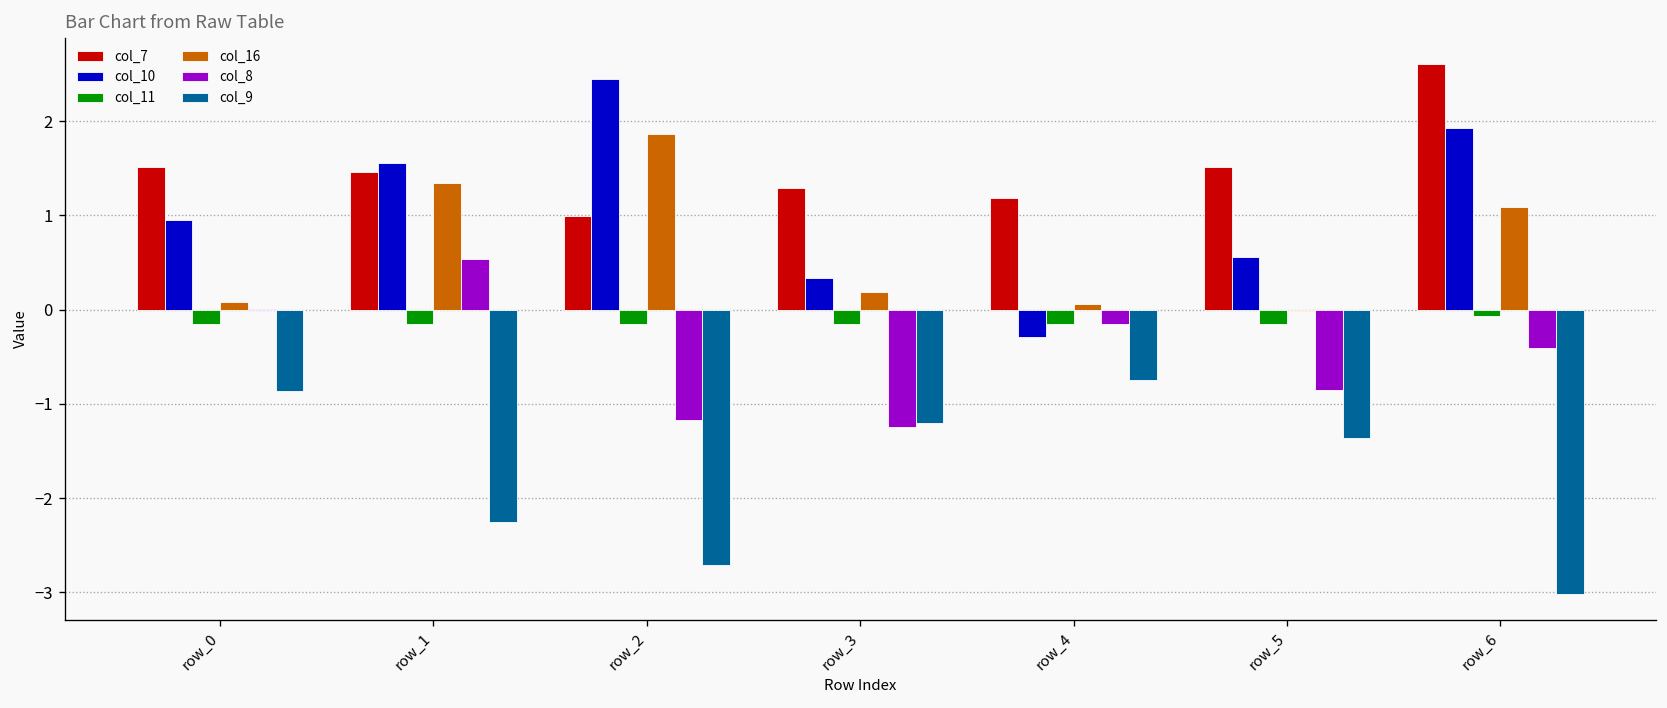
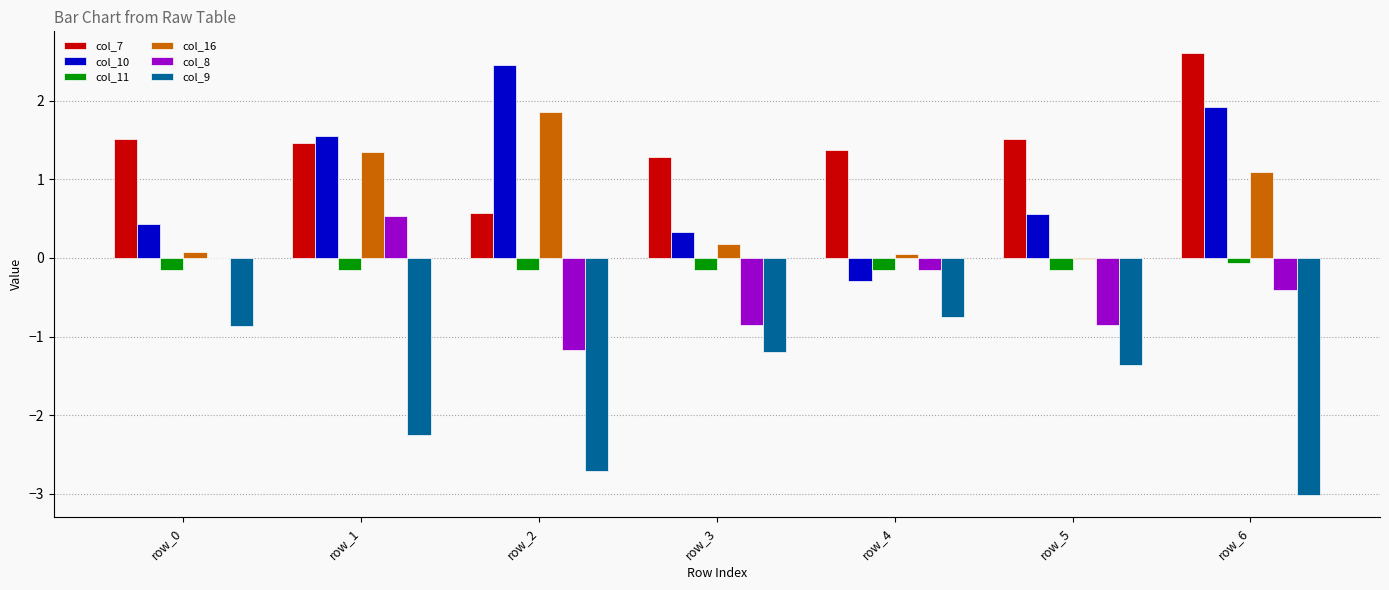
  {
    "col_7": {
      "row_0": 1.5,
      "row_1": 1.5,
-     "row_2": 1.0,
+     "row_2": 0.6,
      "row_3": 1.3,
-     "row_4": 1.2,
+     "row_4": 1.4,
      "row_5": 1.5,
      "row_6": 2.6
    },
    "col_10": {
-     "row_0": 0.9,
+     "row_0": 0.4,
      "row_1": 1.6,
      "row_2": 2.5,
      "row_3": 0.3,
      "row_4": -0.3,
      "row_5": 0.6,
      "row_6": 1.9
    },
    "col_11": {
      "row_0": -0.2,
      "row_1": -0.2,
      "row_2": -0.2,
      "row_3": -0.2,
      "row_4": -0.2,
      "row_5": -0.2,
      "row_6": -0.1
    },
    "col_16": {
      "row_0": 0.1,
      "row_1": 1.3,
      "row_2": 1.9,
      "row_3": 0.2,
      "row_4": 0.1,
      "row_6": 1.1
    },
    "col_8": {
      "row_1": 0.5,
      "row_2": -1.2,
-     "row_3": -1.2,
+     "row_3": -0.9,
      "row_4": -0.2,
      "row_5": -0.9,
      "row_6": -0.4
    },
    "col_9": {
      "row_0": -0.9,
      "row_1": -2.3,
      "row_2": -2.7,
      "row_3": -1.2,
      "row_4": -0.7,
      "row_5": -1.4,
      "row_6": -3.0
    }
  }
